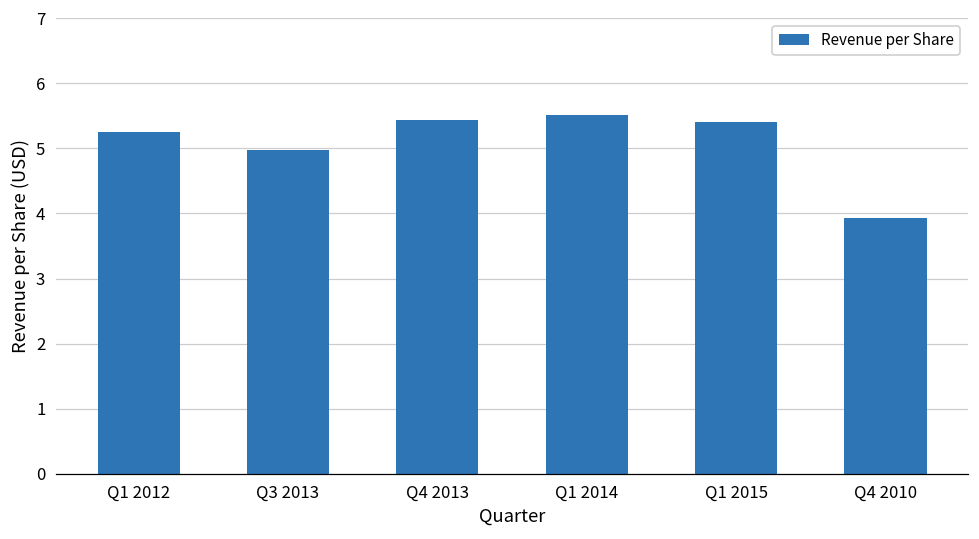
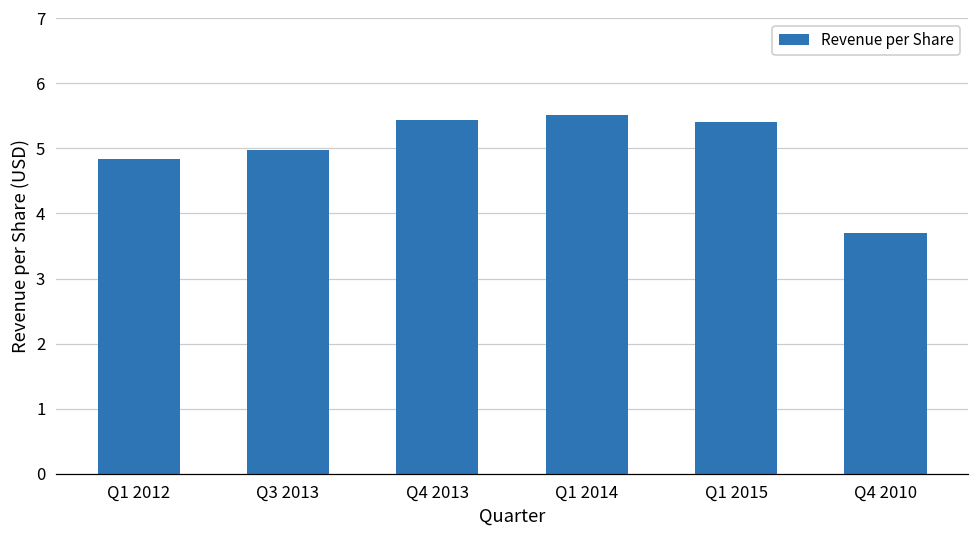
  {
-   "Q1 2012": 5.3,
+   "Q1 2012": 4.8,
    "Q3 2013": 5.0,
    "Q4 2013": 5.4,
    "Q1 2014": 5.5,
    "Q1 2015": 5.4,
-   "Q4 2010": 3.9
+   "Q4 2010": 3.7
  }
